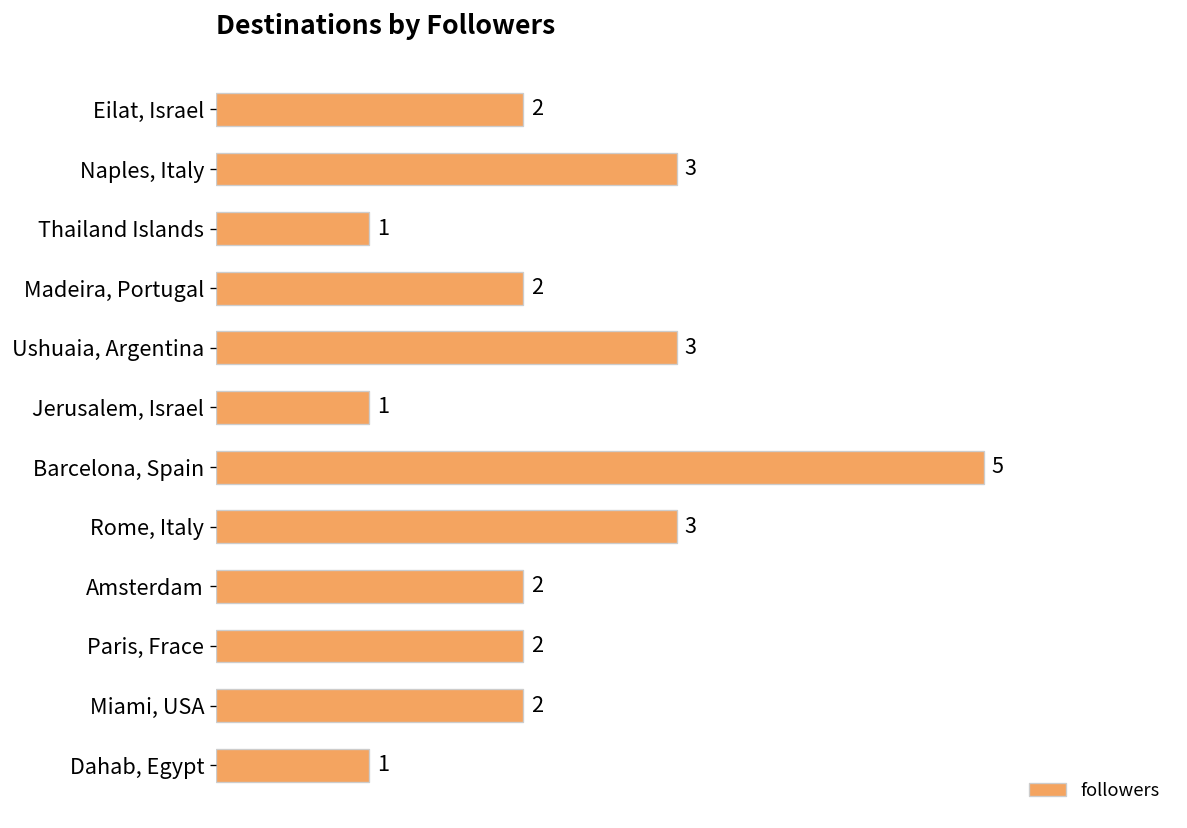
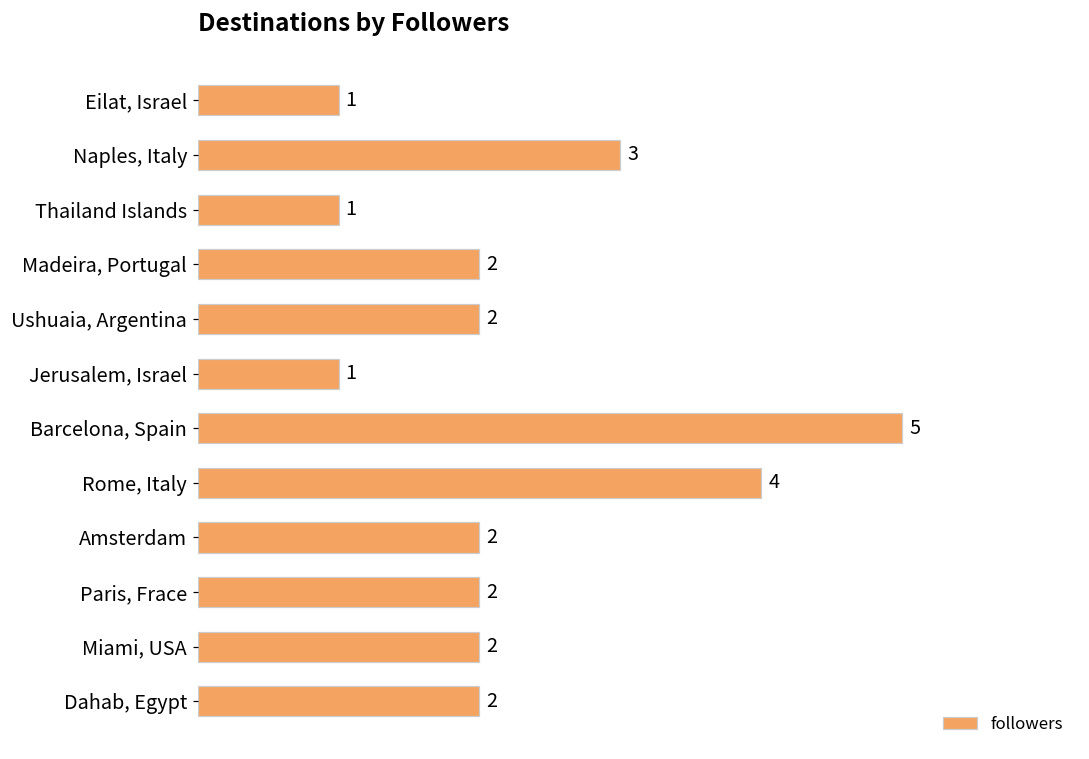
  {
-   "Eilat, Israel": 2,
+   "Eilat, Israel": 1,
    "Naples, Italy": 3,
    "Thailand Islands": 1,
    "Madeira, Portugal": 2,
-   "Ushuaia, Argentina": 3,
+   "Ushuaia, Argentina": 2,
    "Jerusalem, Israel": 1,
    "Barcelona, Spain": 5,
-   "Rome, Italy": 3,
+   "Rome, Italy": 4,
    "Amsterdam": 2,
    "Paris, Frace": 2,
    "Miami, USA": 2,
-   "Dahab, Egypt": 1
+   "Dahab, Egypt": 2
  }
